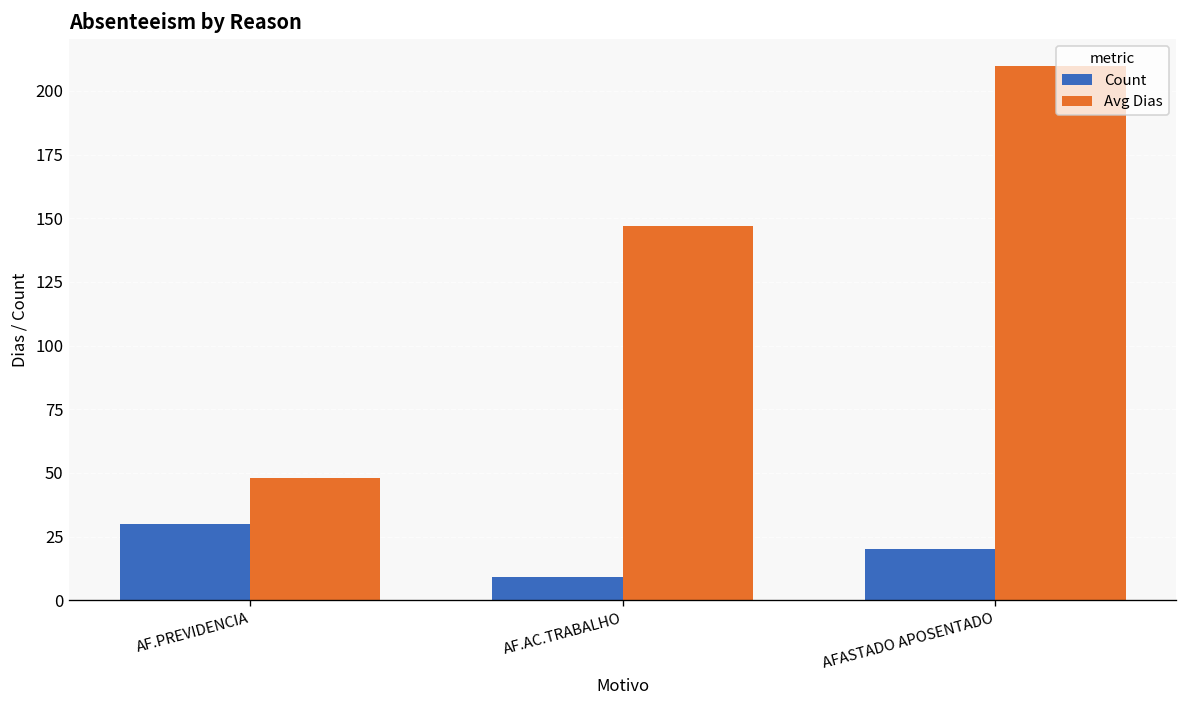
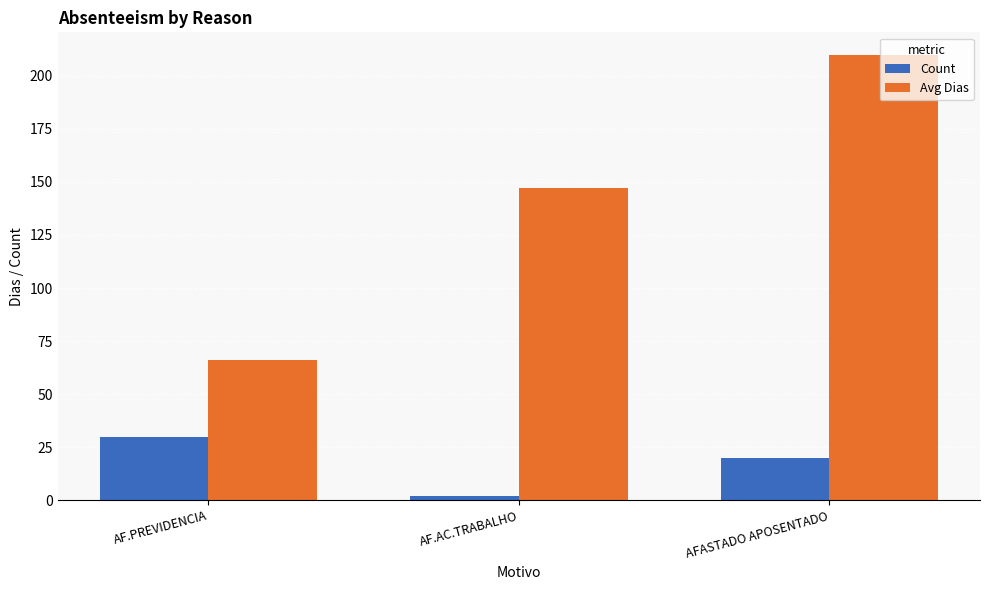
  {
    "Count": {
      "AF.PREVIDENCIA": 30,
-     "AF.AC.TRABALHO": 9,
+     "AF.AC.TRABALHO": 2,
      "AFASTADO APOSENTADO": 20
    },
    "Avg Dias": {
-     "AF.PREVIDENCIA": 48,
+     "AF.PREVIDENCIA": 66,
      "AF.AC.TRABALHO": 147
    }
  }
